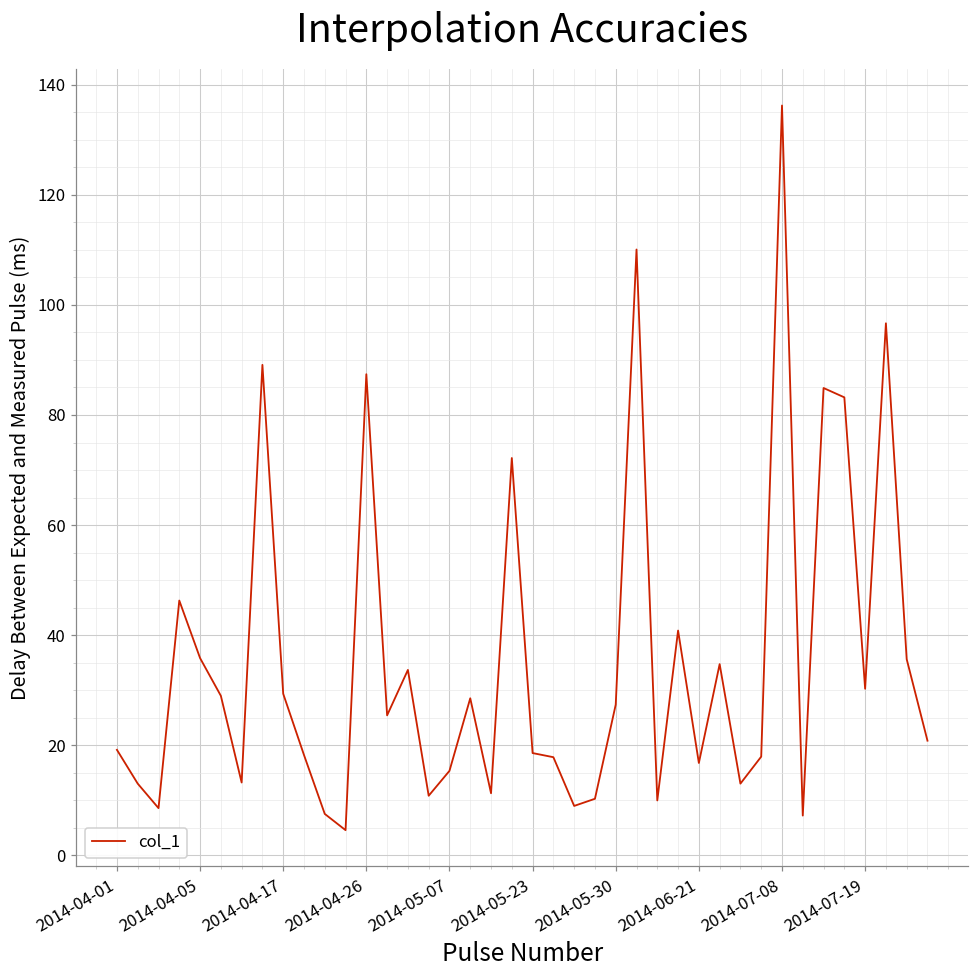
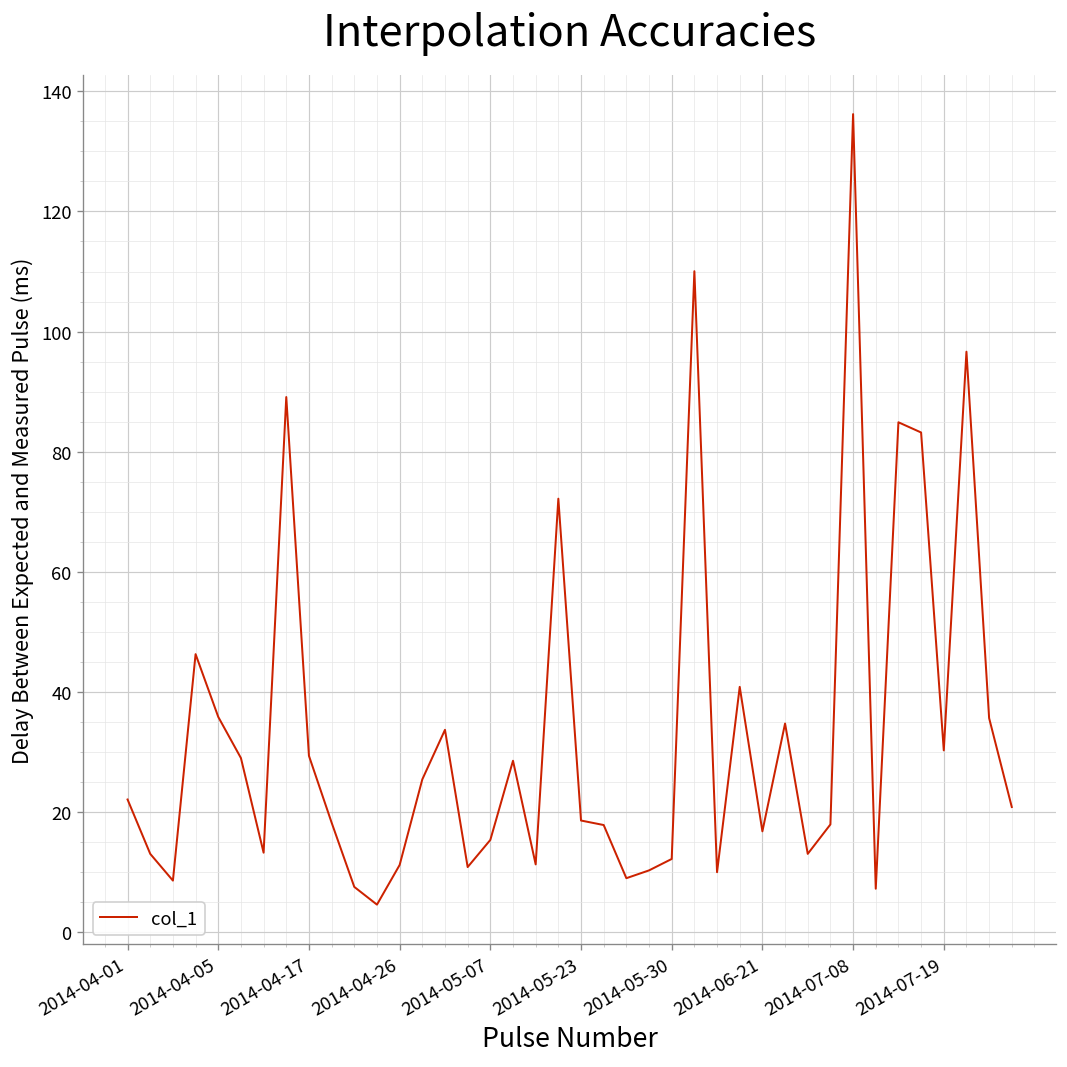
  {
-   "2014-04-01": 19,
+   "2014-04-01": 22,
    "2014-04-05": 36,
    "2014-04-17": 29,
-   "2014-04-26": 87,
+   "2014-04-26": 11,
    "2014-05-07": 15,
    "2014-05-23": 19,
-   "2014-05-30": 27,
+   "2014-05-30": 12,
    "2014-06-21": 17,
    "2014-07-08": 136,
    "2014-07-19": 30
  }
